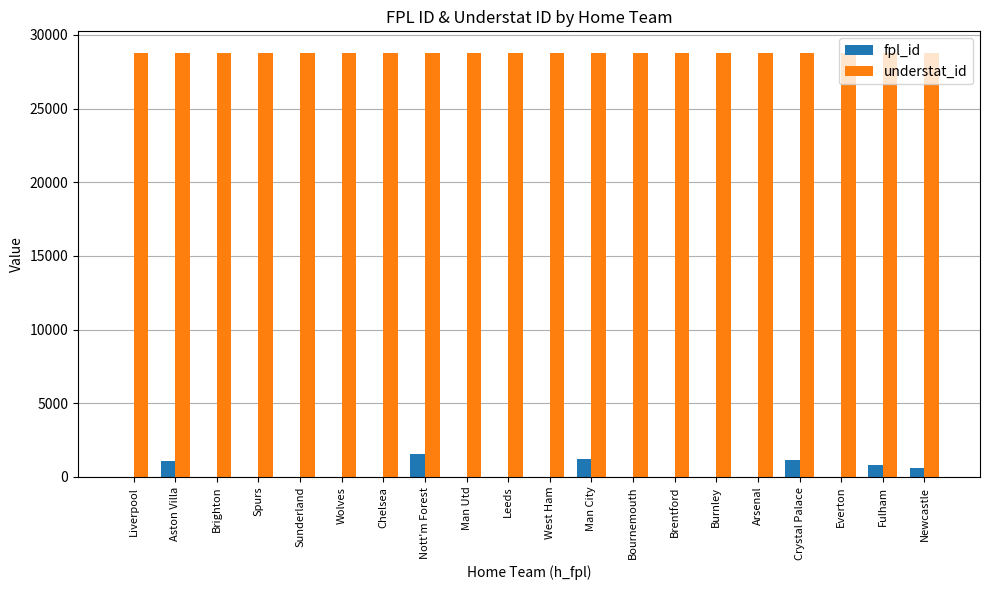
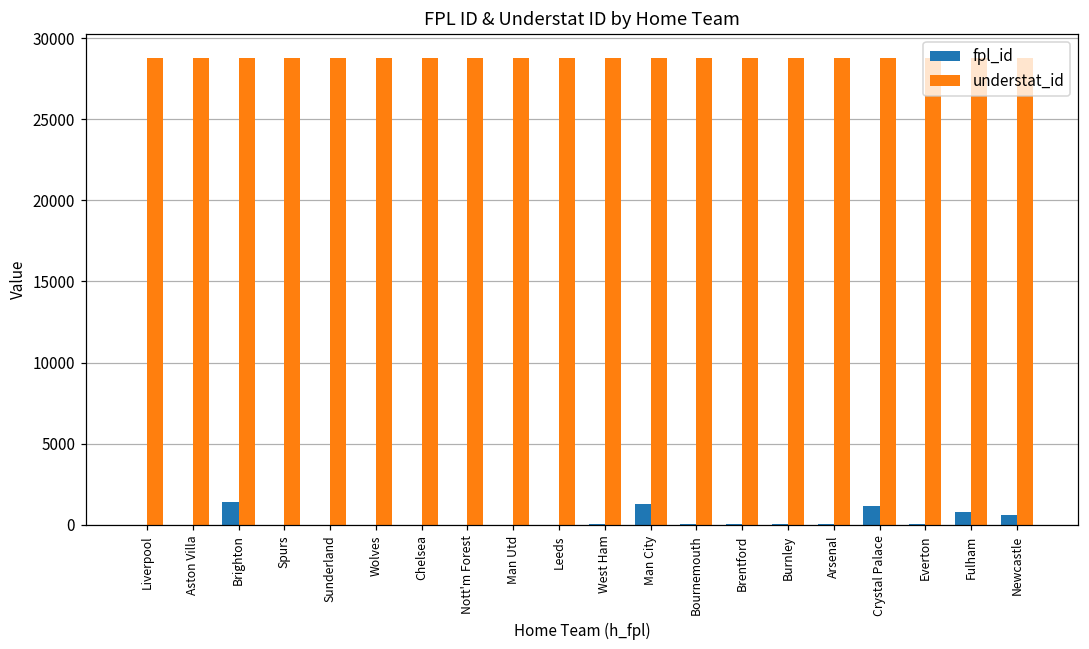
  {
    "fpl_id": {
-     "Aston Villa": 1100,
-     "Brighton": 0,
-     "Nott'm Forest": 1600,
+     "Aston Villa": 0,
+     "Brighton": 1400,
+     "Nott'm Forest": 0,
      "Man City": 1200,
      "Crystal Palace": 1200,
      "Fulham": 800,
      "Newcastle": 600
    },
    "understat_id": {
      "Liverpool": 28800,
      "Aston Villa": 28800,
      "Brighton": 28800,
      "Spurs": 28800,
      "Sunderland": 28800,
      "Wolves": 28800,
      "Chelsea": 28800,
      "Nott'm Forest": 28800,
      "Man Utd": 28800,
      "Leeds": 28800,
      "West Ham": 28800,
      "Man City": 28800,
      "Bournemouth": 28800,
      "Brentford": 28800,
      "Burnley": 28800,
      "Arsenal": 28800,
      "Crystal Palace": 28800
    }
  }
